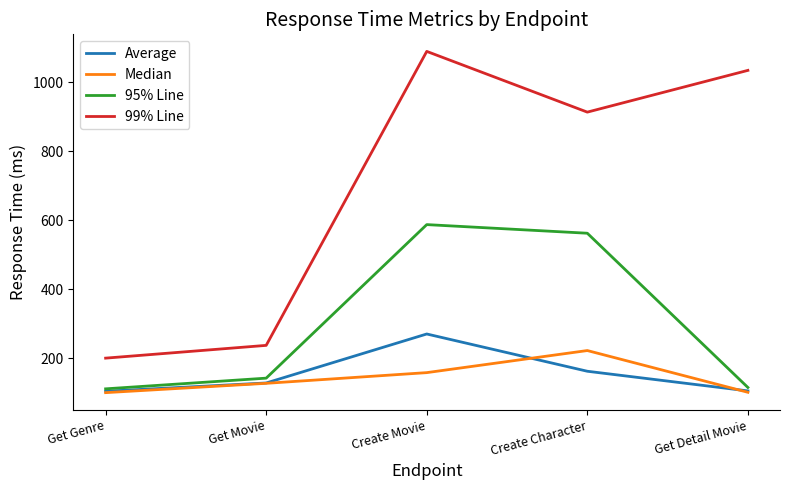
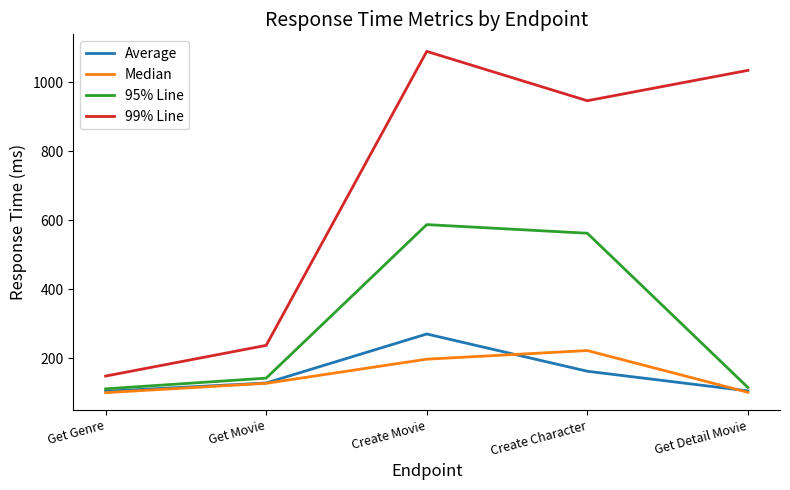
  {
    "Average": {
      "Create Movie": 270,
      "Create Character": 160
    },
    "Median": {
-     "Create Movie": 160,
+     "Create Movie": 200,
      "Create Character": 220
    },
    "95% Line": {
      "Get Movie": 140,
      "Create Movie": 590,
      "Create Character": 560,
      "Get Detail Movie": 120
    },
    "99% Line": {
-     "Get Genre": 200,
+     "Get Genre": 150,
      "Get Movie": 240,
      "Create Movie": 1090,
-     "Create Character": 910,
+     "Create Character": 950,
      "Get Detail Movie": 1030
    }
  }
